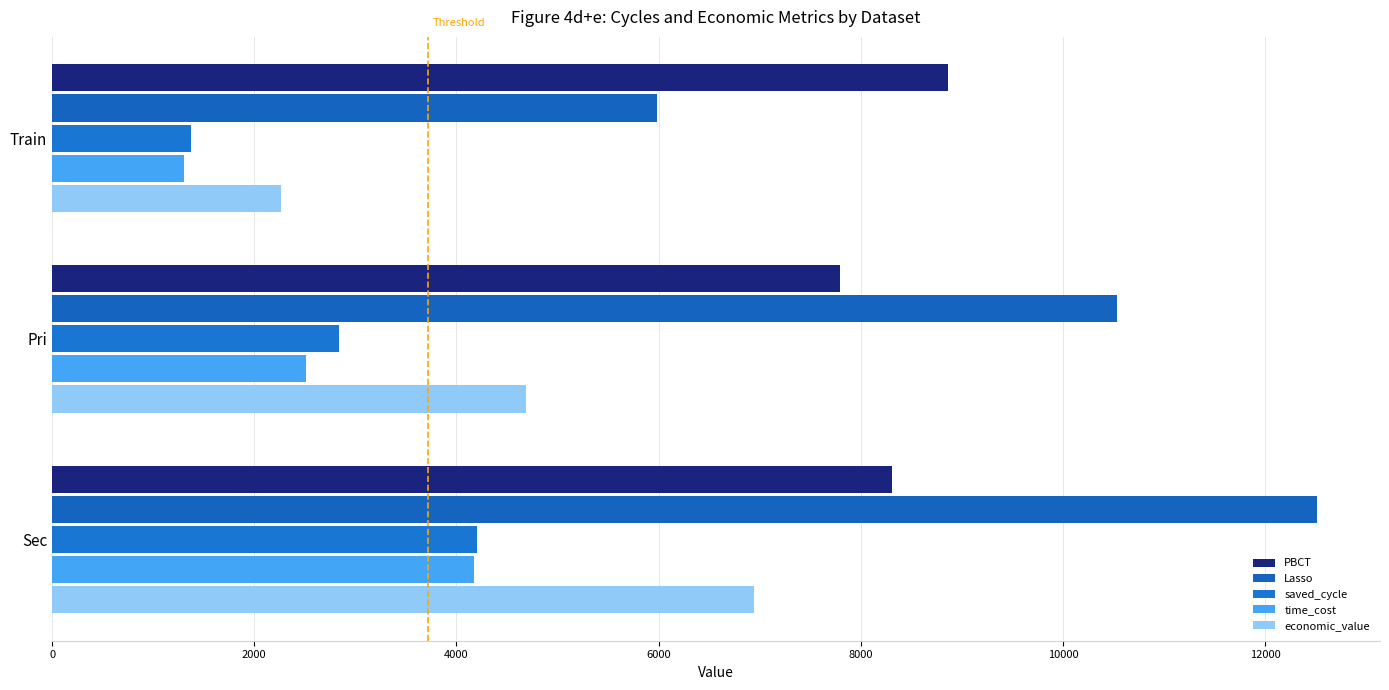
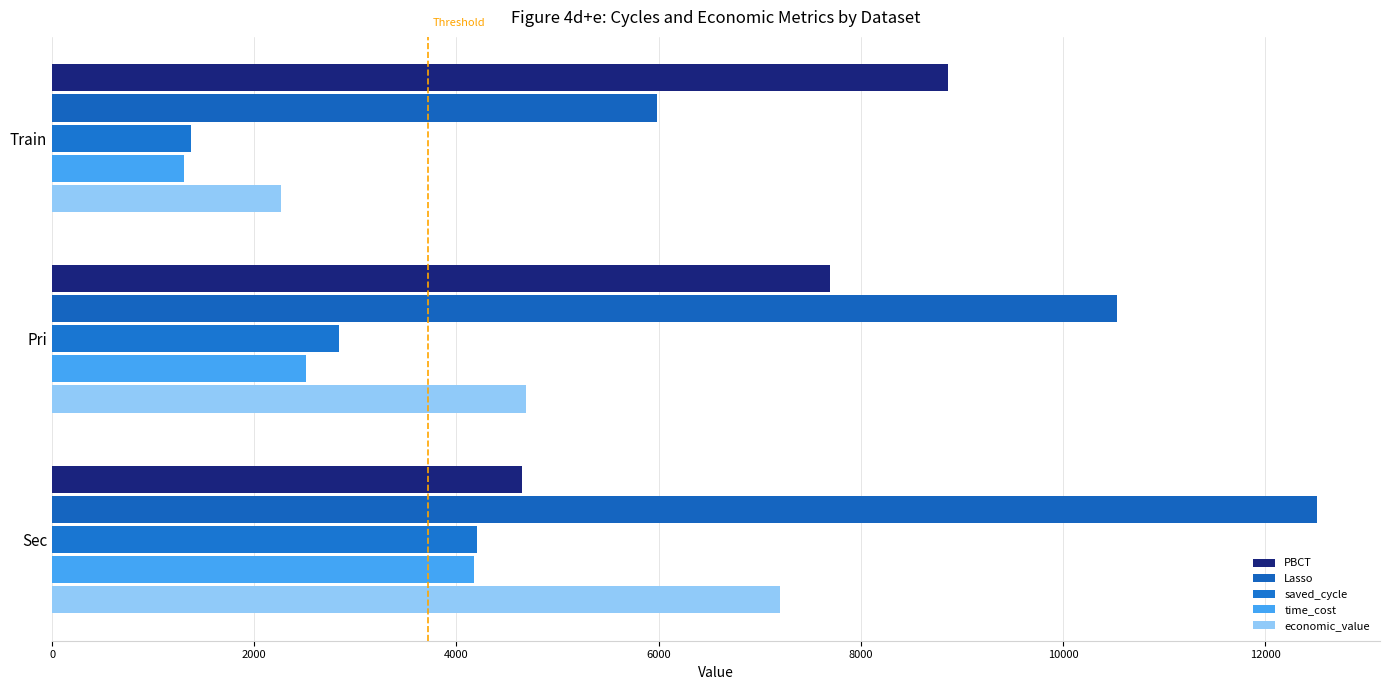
  {
    "PBCT": {
      "Train": 8860,
-     "Pri": 7790,
-     "Sec": 8310
+     "Pri": 7700,
+     "Sec": 4650
    },
    "time_cost": {
      "Train": 1300,
      "Pri": 2510,
      "Sec": 4180
    },
    "economic_value": {
      "Train": 2270,
      "Pri": 4690,
-     "Sec": 6950
+     "Sec": 7200
    }
  }
